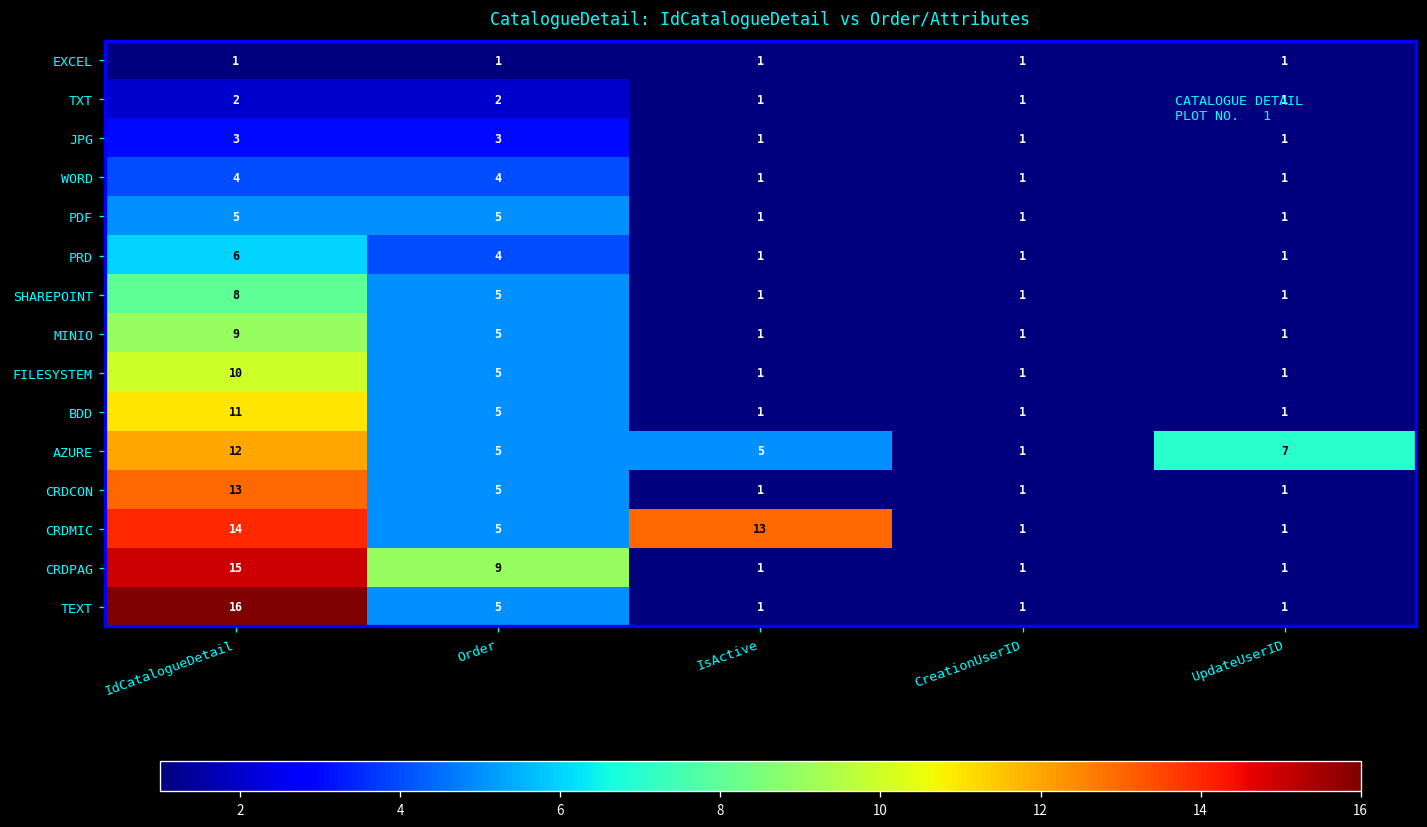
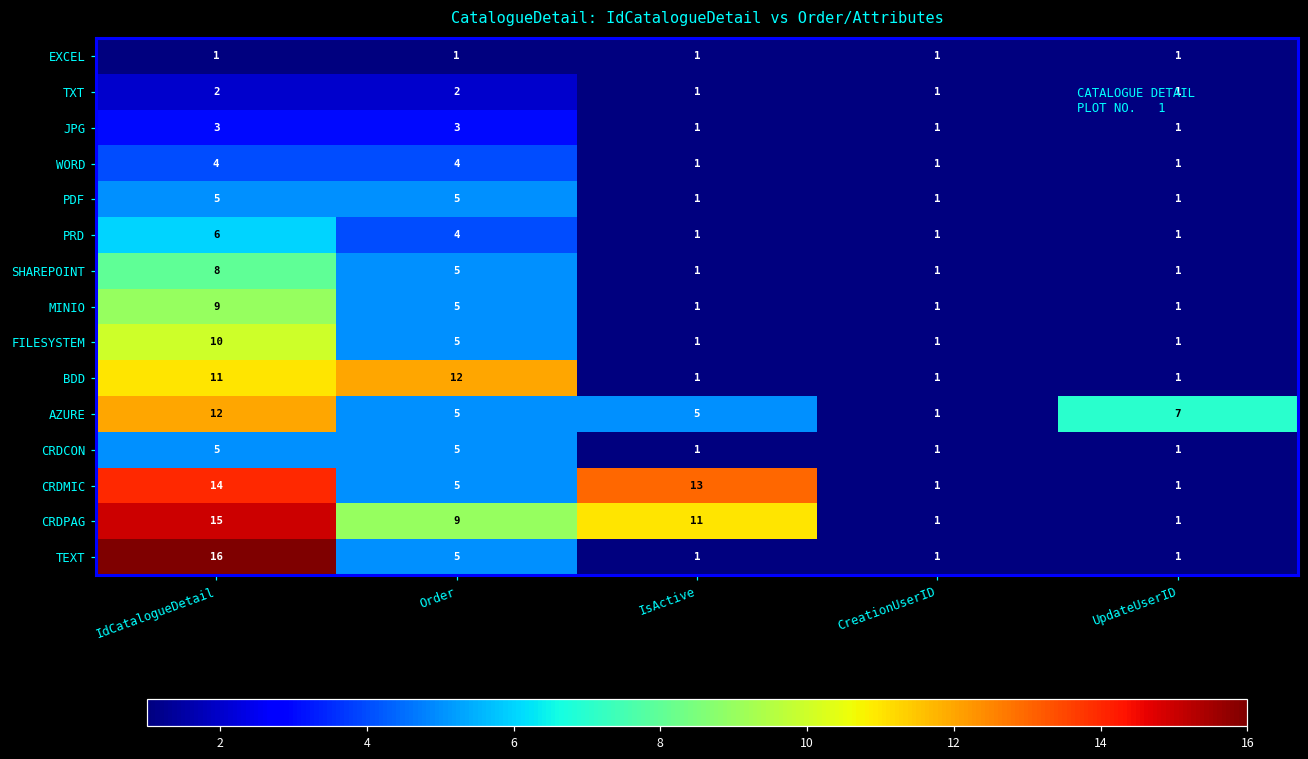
  {
    "EXCEL": {
      "IdCatalogueDetail": 1,
      "Order": 1,
      "IsActive": 1,
      "CreationUserID": 1,
      "UpdateUserID": 1
    },
    "TXT": {
      "IdCatalogueDetail": 2,
      "Order": 2,
      "IsActive": 1,
      "CreationUserID": 1,
      "UpdateUserID": 1
    },
    "JPG": {
      "IdCatalogueDetail": 3,
      "Order": 3,
      "IsActive": 1,
      "CreationUserID": 1,
      "UpdateUserID": 1
    },
    "WORD": {
      "IdCatalogueDetail": 4,
      "Order": 4,
      "IsActive": 1,
      "CreationUserID": 1,
      "UpdateUserID": 1
    },
    "PDF": {
      "IdCatalogueDetail": 5,
      "Order": 5,
      "IsActive": 1,
      "CreationUserID": 1,
      "UpdateUserID": 1
    },
    "PRD": {
      "IdCatalogueDetail": 6,
      "Order": 4,
      "IsActive": 1,
      "CreationUserID": 1,
      "UpdateUserID": 1
    },
    "SHAREPOINT": {
      "IdCatalogueDetail": 8,
      "Order": 5,
      "IsActive": 1,
      "CreationUserID": 1,
      "UpdateUserID": 1
    },
    "MINIO": {
      "IdCatalogueDetail": 9,
      "Order": 5,
      "IsActive": 1,
      "CreationUserID": 1,
      "UpdateUserID": 1
    },
    "FILESYSTEM": {
      "IdCatalogueDetail": 10,
      "Order": 5,
      "IsActive": 1,
      "CreationUserID": 1,
      "UpdateUserID": 1
    },
    "BDD": {
      "IdCatalogueDetail": 11,
-     "Order": 5,
+     "Order": 12,
      "IsActive": 1,
      "CreationUserID": 1,
      "UpdateUserID": 1
    },
    "AZURE": {
      "IdCatalogueDetail": 12,
      "Order": 5,
      "IsActive": 5,
      "CreationUserID": 1,
      "UpdateUserID": 7
    },
    "CRDCON": {
-     "IdCatalogueDetail": 13,
+     "IdCatalogueDetail": 5,
      "Order": 5,
      "IsActive": 1,
      "CreationUserID": 1,
      "UpdateUserID": 1
    },
    "CRDMIC": {
      "IdCatalogueDetail": 14,
      "Order": 5,
      "IsActive": 13,
      "CreationUserID": 1,
      "UpdateUserID": 1
    },
    "CRDPAG": {
      "IdCatalogueDetail": 15,
      "Order": 9,
-     "IsActive": 1,
+     "IsActive": 11,
      "CreationUserID": 1,
      "UpdateUserID": 1
    },
    "TEXT": {
      "IdCatalogueDetail": 16,
      "Order": 5,
      "IsActive": 1,
      "CreationUserID": 1,
      "UpdateUserID": 1
    }
  }
